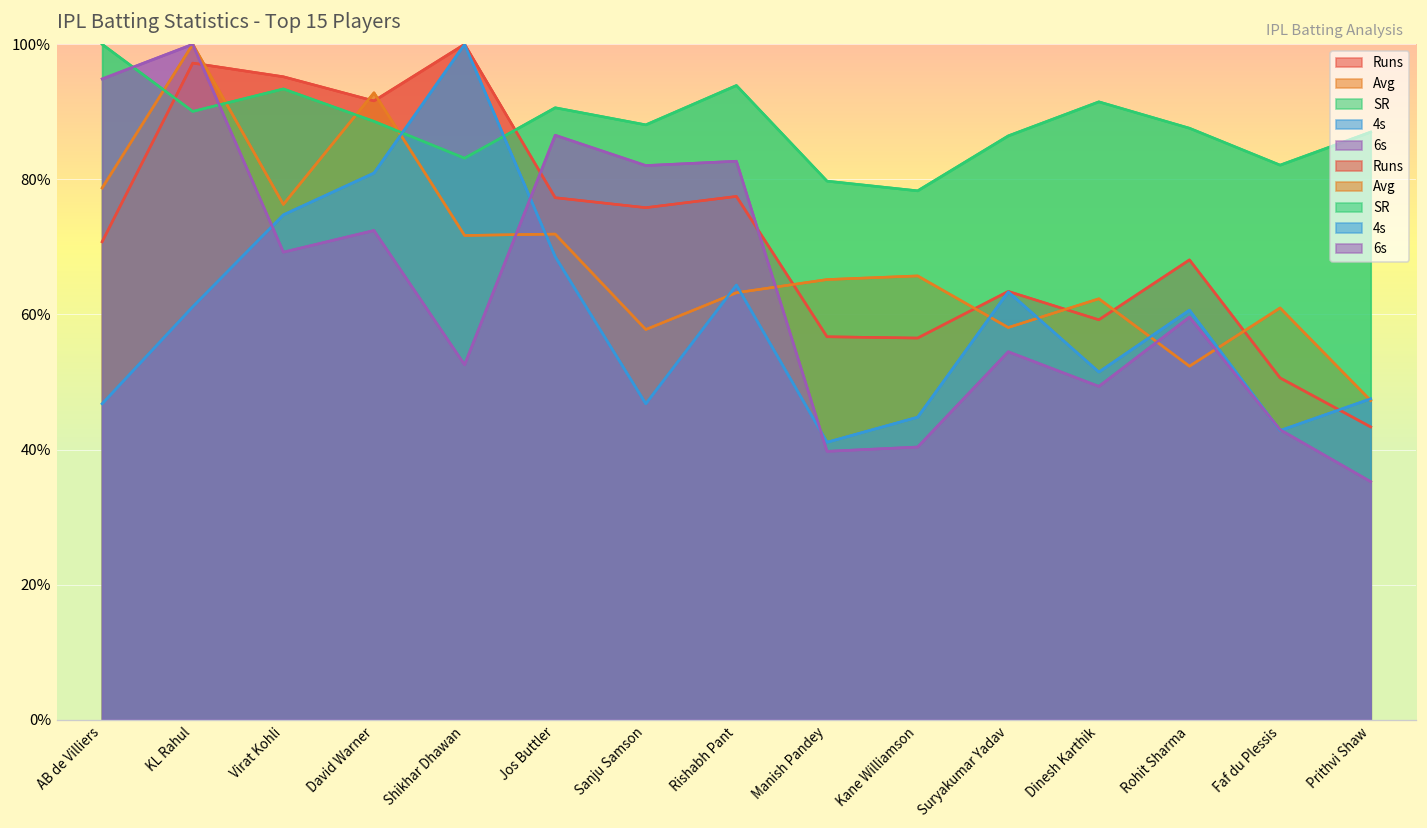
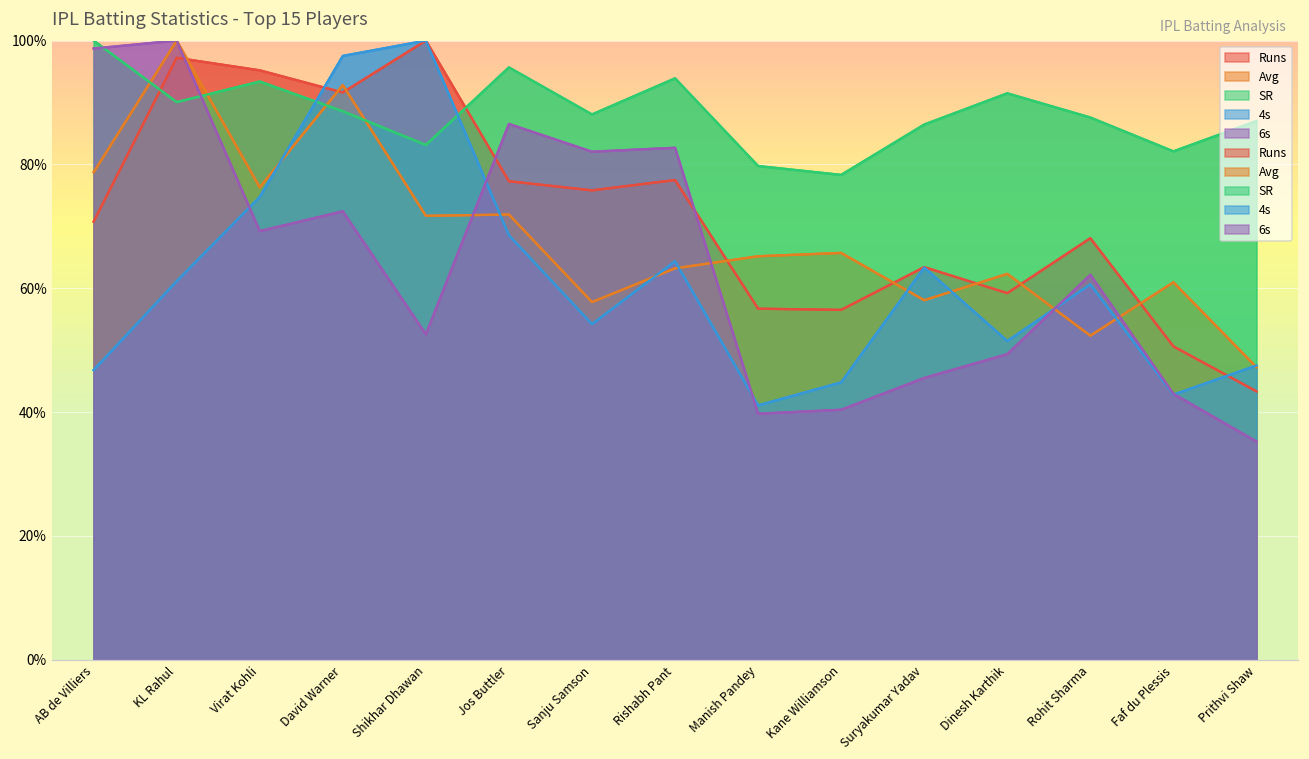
  {
    "SR": {
      "AB de Villiers": "100%",
      "KL Rahul": "90%",
      "Virat Kohli": "93%",
      "David Warner": "89%",
      "Shikhar Dhawan": "83%",
-     "Jos Buttler": "91%",
+     "Jos Buttler": "96%",
      "Sanju Samson": "88%",
      "Rishabh Pant": "94%",
      "Manish Pandey": "80%",
      "Kane Williamson": "78%",
      "Suryakumar Yadav": "86%",
      "Dinesh Karthik": "91%",
      "Rohit Sharma": "88%",
      "Faf du Plessis": "82%"
    },
    "4s": {
      "AB de Villiers": "47%",
      "KL Rahul": "61%",
      "Virat Kohli": "75%",
-     "David Warner": "81%",
+     "David Warner": "98%",
      "Jos Buttler": "69%",
-     "Sanju Samson": "47%",
+     "Sanju Samson": "54%",
      "Rishabh Pant": "64%",
      "Manish Pandey": "41%",
      "Kane Williamson": "45%",
      "Dinesh Karthik": "51%",
      "Rohit Sharma": "61%"
    },
    "6s": {
-     "AB de Villiers": "95%",
+     "AB de Villiers": "99%",
      "Virat Kohli": "69%",
      "David Warner": "72%",
      "Shikhar Dhawan": "53%",
      "Jos Buttler": "87%",
      "Sanju Samson": "82%",
      "Rishabh Pant": "83%",
      "Manish Pandey": "40%",
      "Kane Williamson": "40%",
-     "Suryakumar Yadav": "54%",
+     "Suryakumar Yadav": "46%",
      "Dinesh Karthik": "49%",
-     "Rohit Sharma": "60%",
+     "Rohit Sharma": "62%",
      "Prithvi Shaw": "35%"
    }
  }
